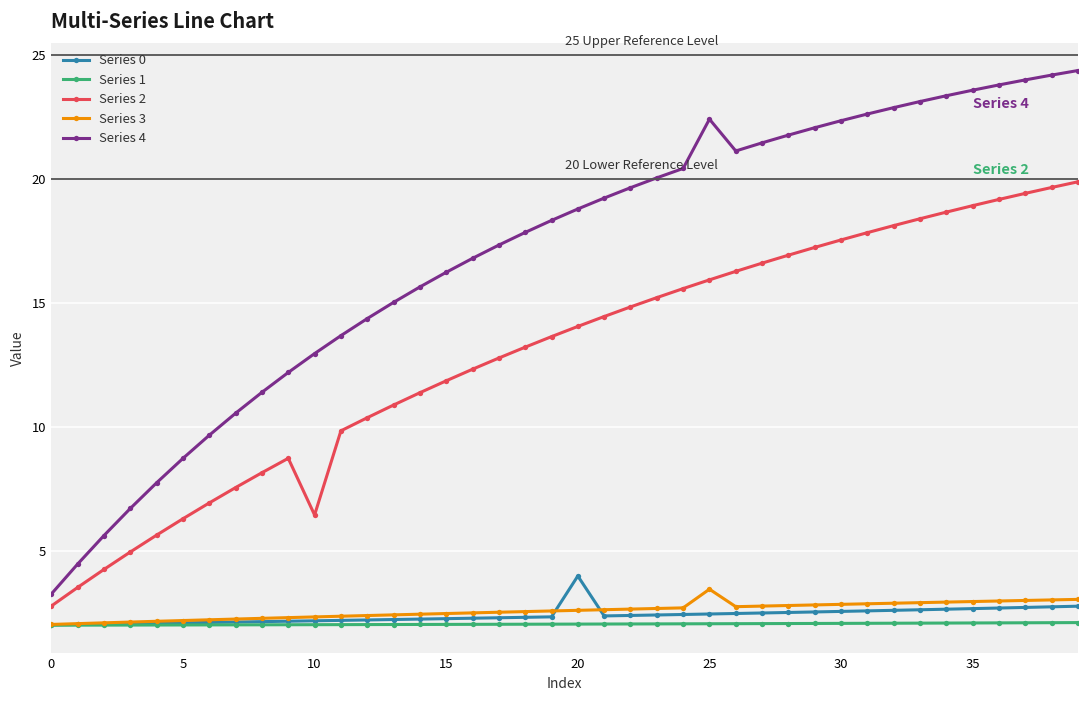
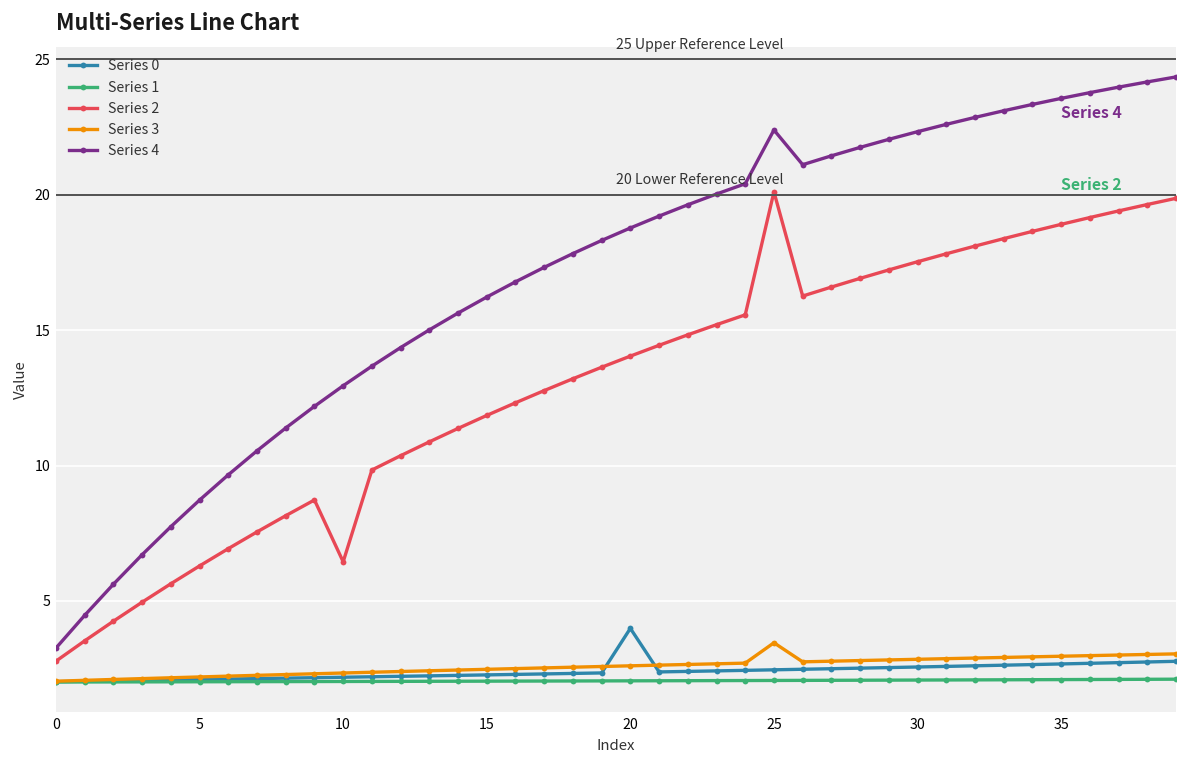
  {
    "Series 0": {
      "10": 2.2,
      "15": 2.3,
      "20": 4.0,
      "25": 2.5,
      "30": 2.6,
      "35": 2.7
    },
    "Series 1": {
      "10": 2.0,
      "15": 2.0,
      "20": 2.0,
      "25": 2.1,
      "30": 2.1,
      "35": 2.1
    },
    "Series 2": {
      "0": 2.8,
      "5": 6.3,
      "10": 6.4,
      "15": 11.9,
      "20": 14.0,
-     "25": 15.9,
+     "25": 20.1,
      "30": 17.5,
      "35": 18.9
    },
    "Series 3": {
      "10": 2.3,
      "15": 2.5,
      "20": 2.6,
      "25": 3.5,
      "30": 2.8,
      "35": 3.0
    },
    "Series 4": {
      "0": 3.3,
      "5": 8.7,
      "10": 12.9,
      "15": 16.2,
      "20": 18.8,
      "25": 22.4,
      "30": 22.3
    }
  }
